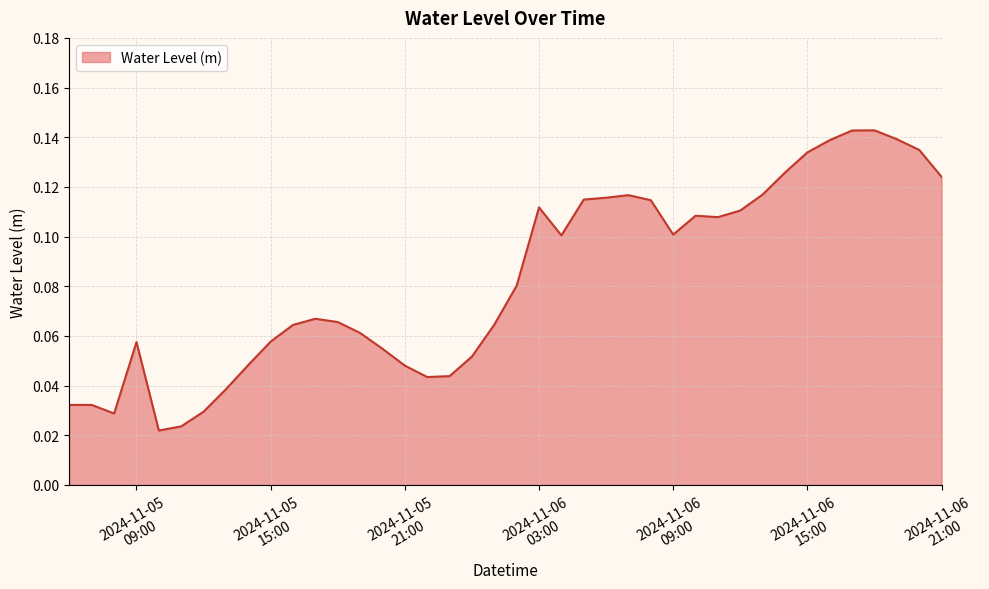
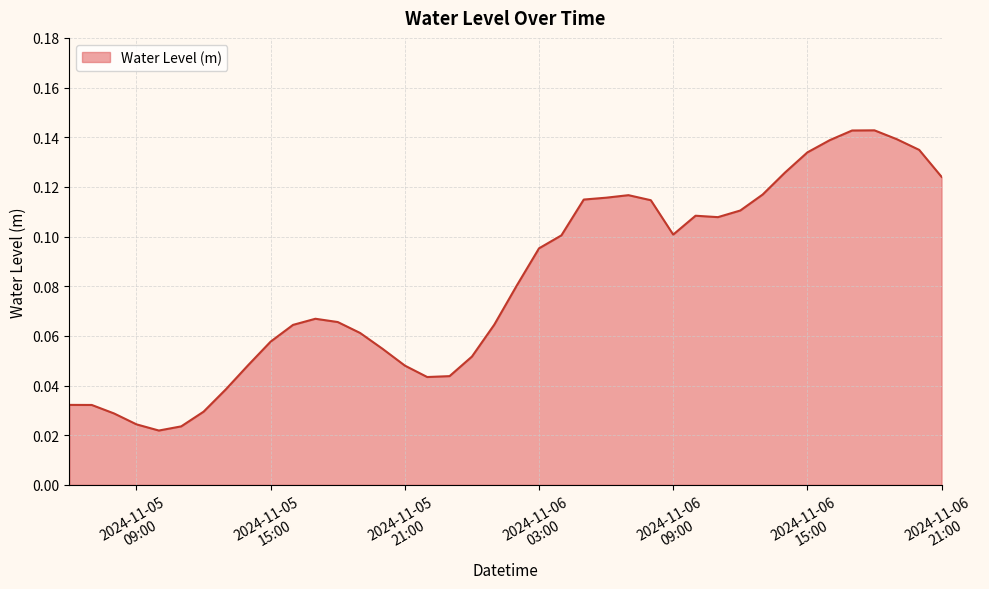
  {
-   "2024-11-05 09:00": 0.058,
+   "2024-11-05 09:00": 0.024,
    "2024-11-05 15:00": 0.058,
    "2024-11-05 21:00": 0.048,
-   "2024-11-06 03:00": 0.112,
+   "2024-11-06 03:00": 0.095,
    "2024-11-06 09:00": 0.101,
    "2024-11-06 15:00": 0.134,
    "2024-11-06 21:00": 0.124
  }
